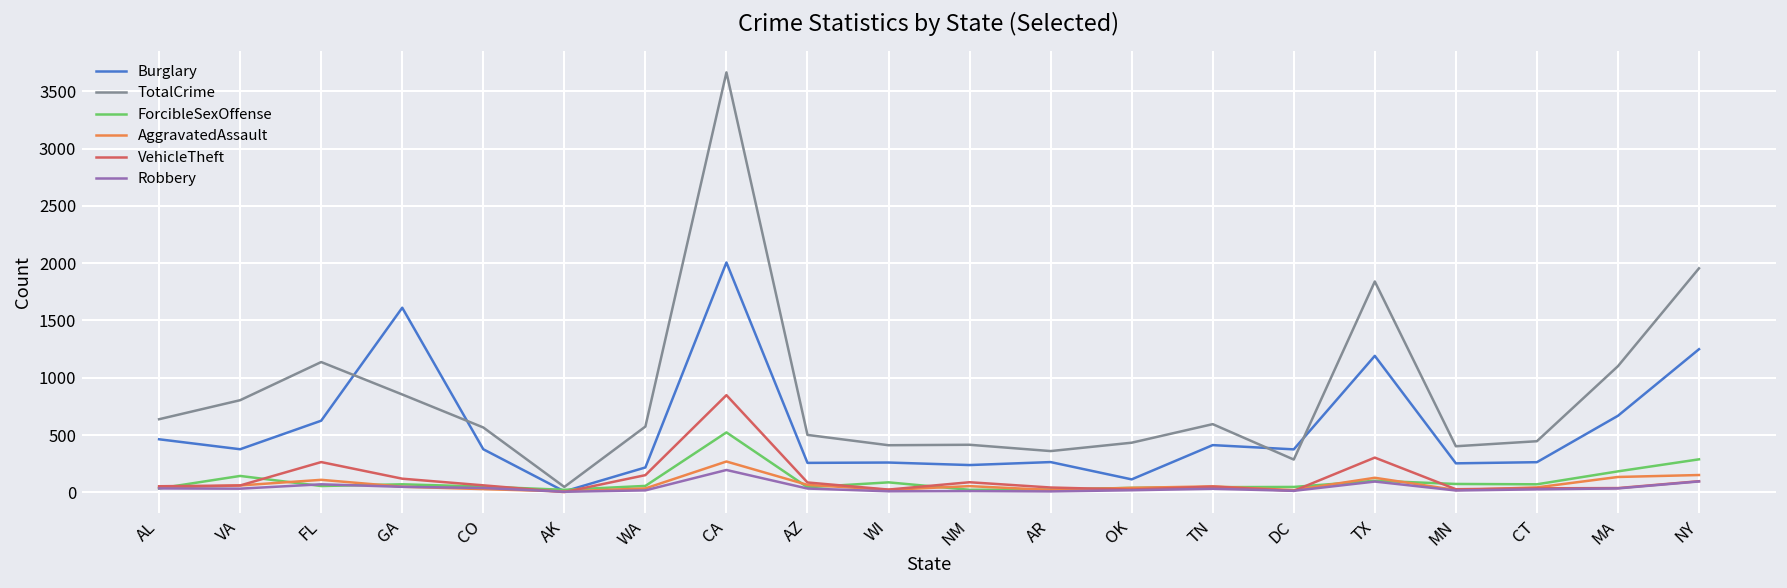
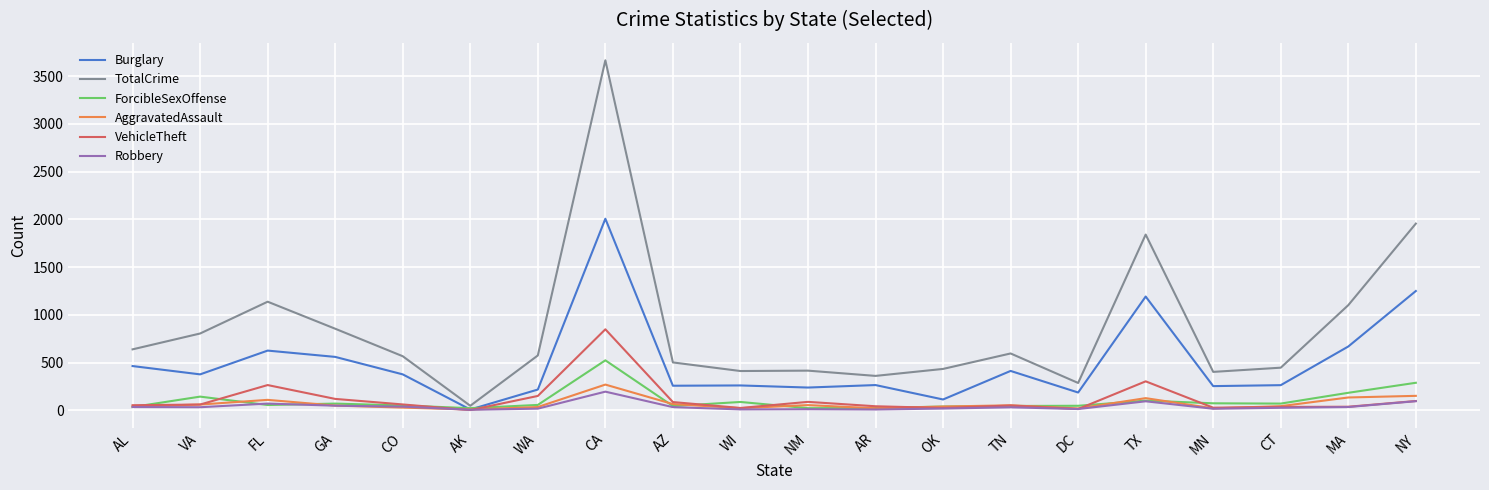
  {
    "Burglary": {
      "AL": 500,
      "VA": 400,
      "FL": 600,
-     "GA": 1600,
+     "GA": 600,
      "CO": 400,
      "WA": 200,
      "CA": 2000,
      "AZ": 300,
      "WI": 300,
      "NM": 200,
      "AR": 300,
      "OK": 100,
      "TN": 400,
-     "DC": 400,
+     "DC": 200,
      "TX": 1200,
      "MN": 300,
      "CT": 300,
      "MA": 700,
      "NY": 1200
    },
    "ForcibleSexOffense": {
      "VA": 100,
      "CA": 500,
      "WI": 100,
      "DC": 0,
      "MN": 100,
      "CT": 100,
      "MA": 200,
      "NY": 300
    }
  }
